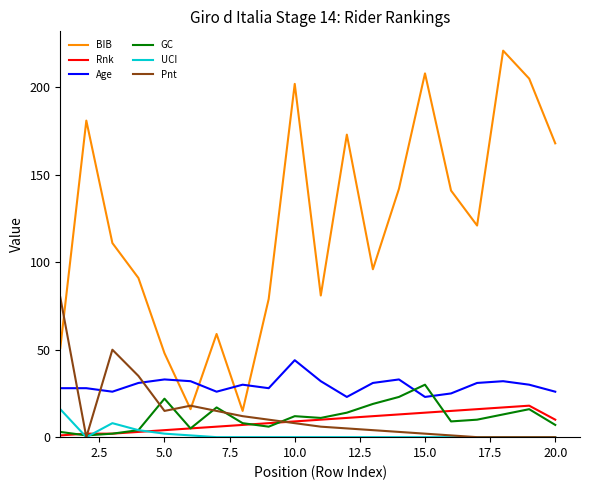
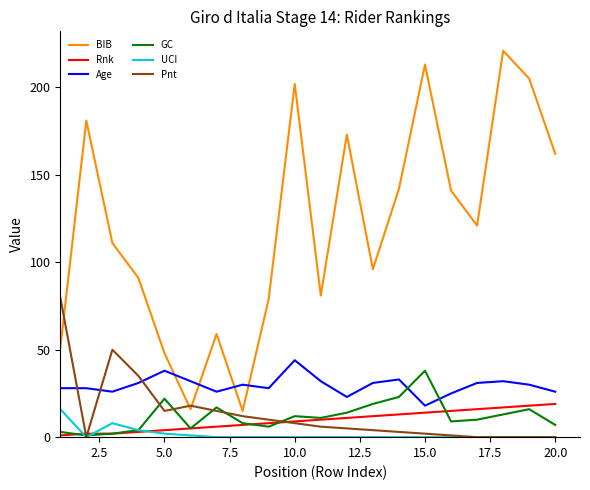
  {
    "BIB": {
      "5.0": 48,
      "10.0": 202,
-     "15.0": 208,
-     "20.0": 168
+     "15.0": 213,
+     "20.0": 162
    },
    "Rnk": {
      "5.0": 4,
      "15.0": 14,
-     "20.0": 10
+     "20.0": 19
    },
    "Age": {
-     "5.0": 33,
+     "5.0": 38,
      "10.0": 44,
-     "15.0": 23,
+     "15.0": 18,
      "20.0": 26
    },
    "GC": {
      "5.0": 22,
      "10.0": 12,
-     "15.0": 30,
+     "15.0": 38,
      "20.0": 7
    },
    "UCI": {
      "5.0": 2,
      "10.0": 0,
      "15.0": 0
    },
    "Pnt": {
      "5.0": 15,
      "15.0": 2
    }
  }
